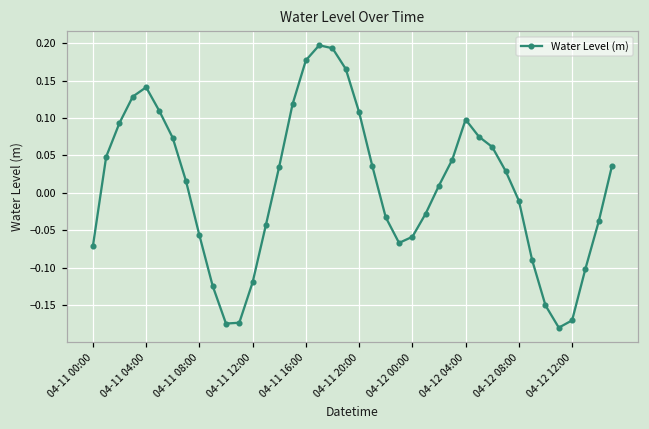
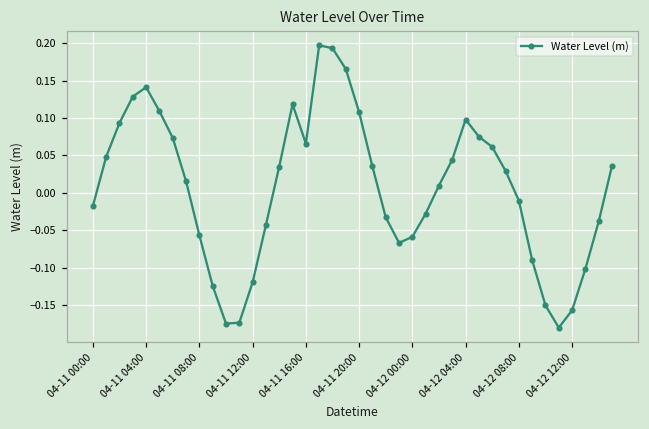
  {
-   "04-11 00:00": -0.07,
+   "04-11 00:00": -0.02,
    "04-11 04:00": 0.14,
    "04-11 08:00": -0.06,
    "04-11 12:00": -0.12,
-   "04-11 16:00": 0.18,
+   "04-11 16:00": 0.07,
    "04-11 20:00": 0.11,
    "04-12 00:00": -0.06,
    "04-12 04:00": 0.10,
    "04-12 08:00": -0.01,
-   "04-12 12:00": -0.17
+   "04-12 12:00": -0.16
  }
